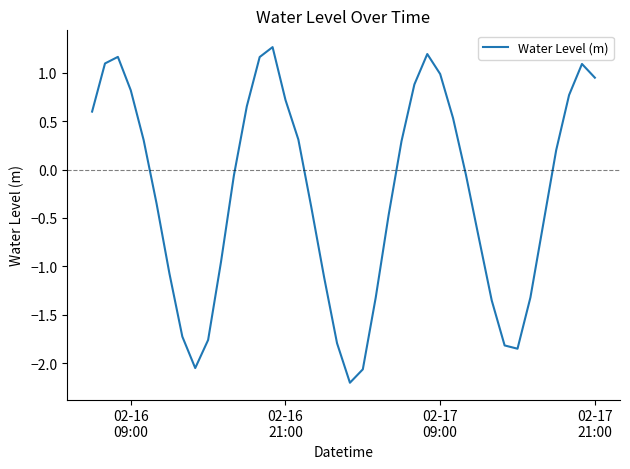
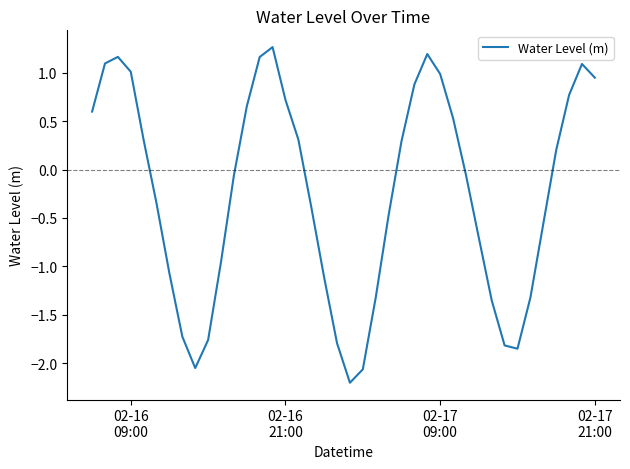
  {
-   "02-16 09:00": 0.8,
+   "02-16 09:00": 1.0,
    "02-16 21:00": 0.7,
    "02-17 09:00": 1.0,
    "02-17 21:00": 0.9
  }
